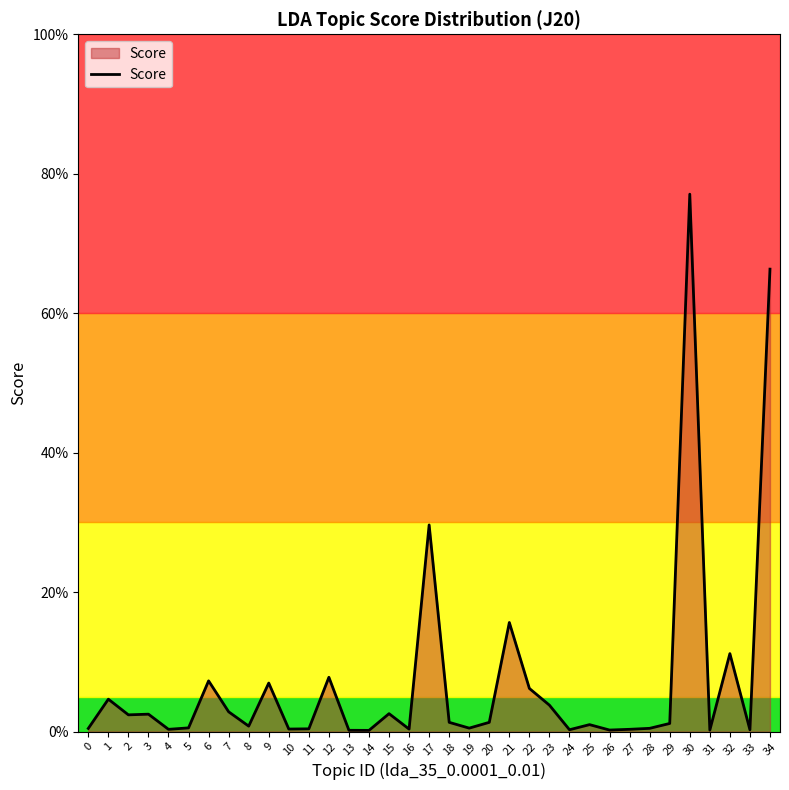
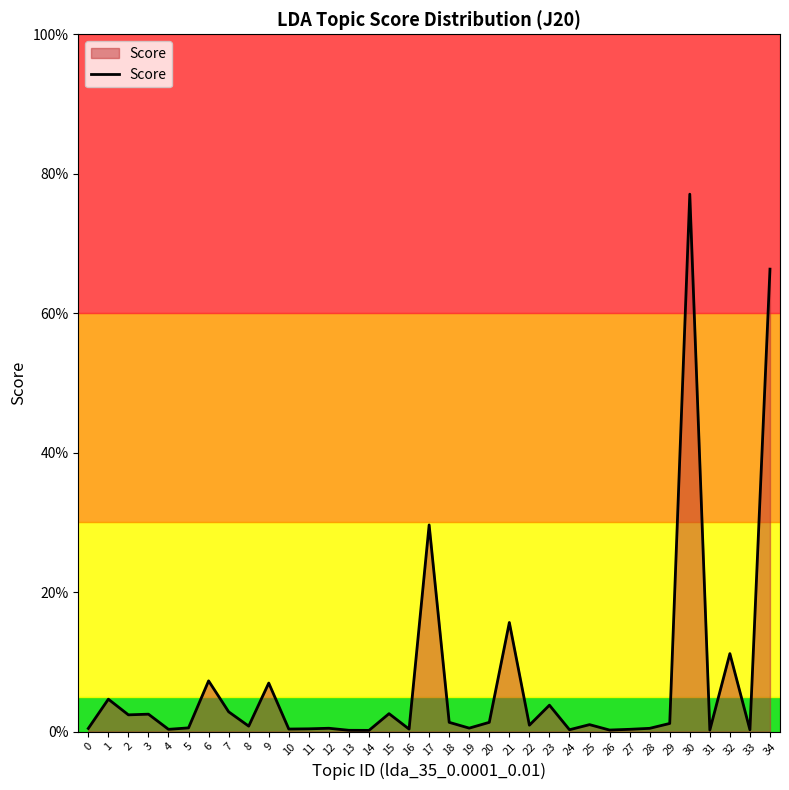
  {
    "0": "0%",
    "1": "5%",
    "2": "2%",
    "3": "2%",
    "4": "0%",
    "5": "1%",
    "6": "7%",
    "7": "3%",
    "8": "1%",
    "9": "7%",
    "10": "0%",
    "11": "0%",
-   "12": "8%",
+   "12": "0%",
    "13": "0%",
    "14": "0%",
    "15": "3%",
    "16": "0%",
    "17": "30%",
    "18": "1%",
    "19": "0%",
    "20": "1%",
    "21": "16%",
-   "22": "6%",
+   "22": "1%",
    "23": "4%",
    "24": "0%",
    "25": "1%",
    "26": "0%",
    "27": "0%",
    "28": "0%",
    "29": "1%",
    "30": "77%",
    "31": "0%",
    "32": "11%",
    "33": "0%",
    "34": "66%"
  }
